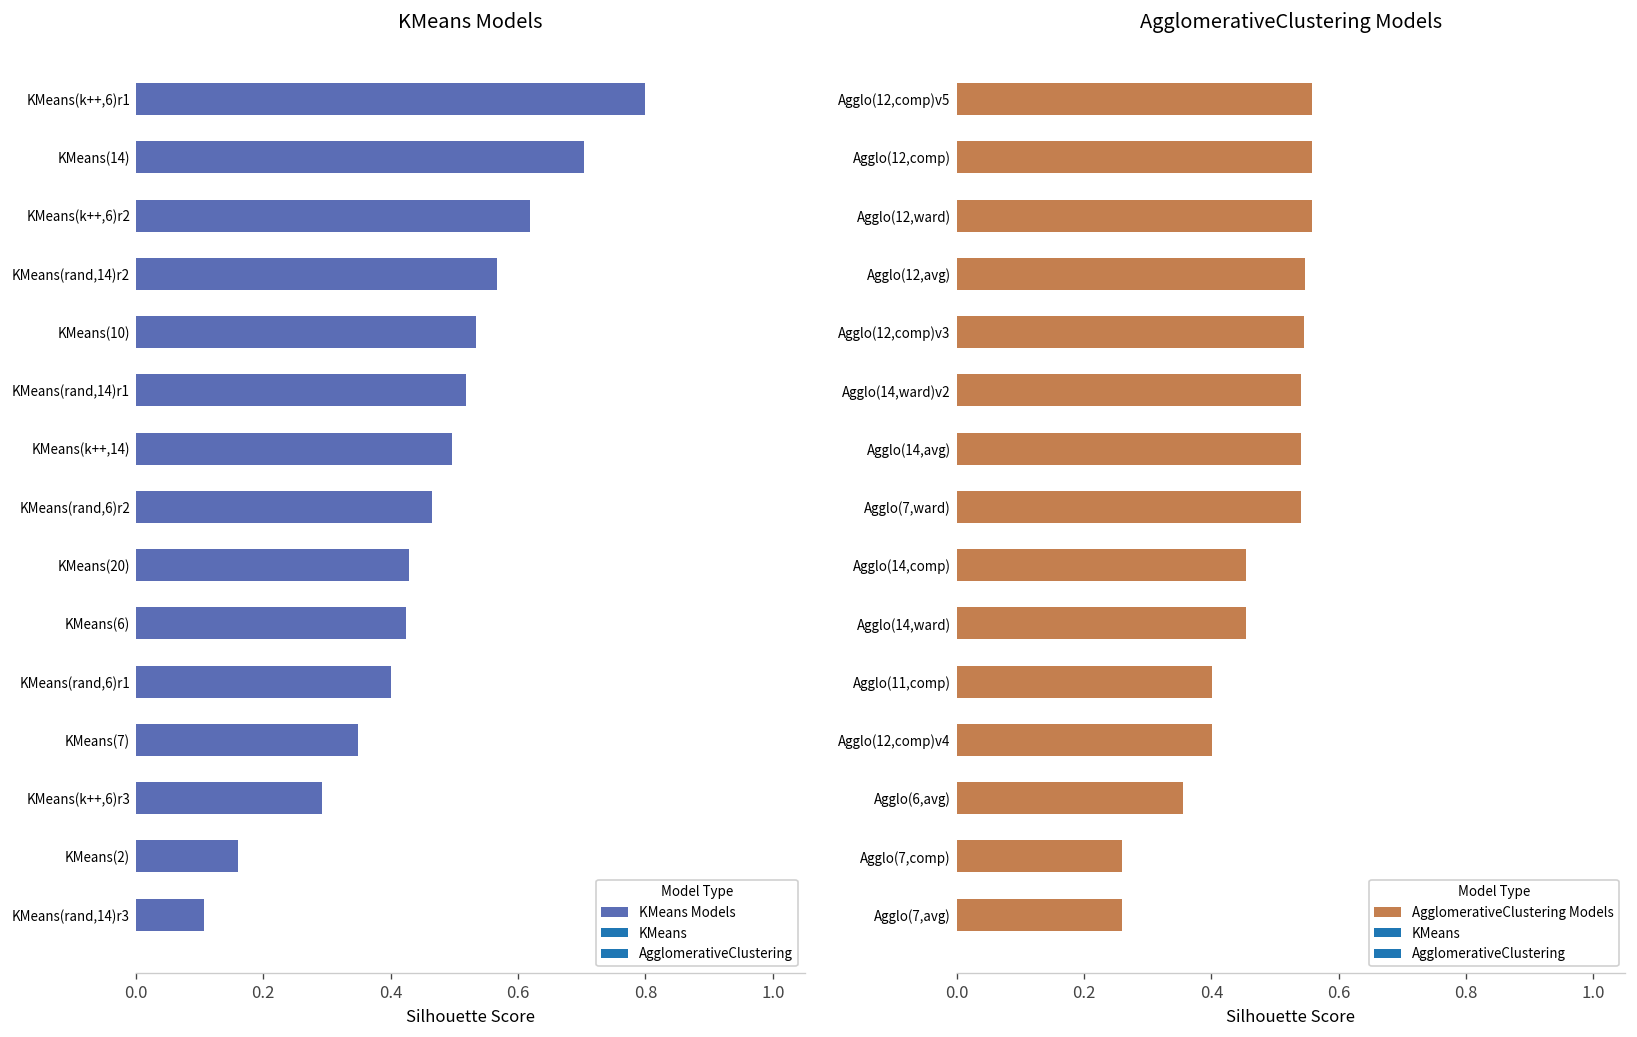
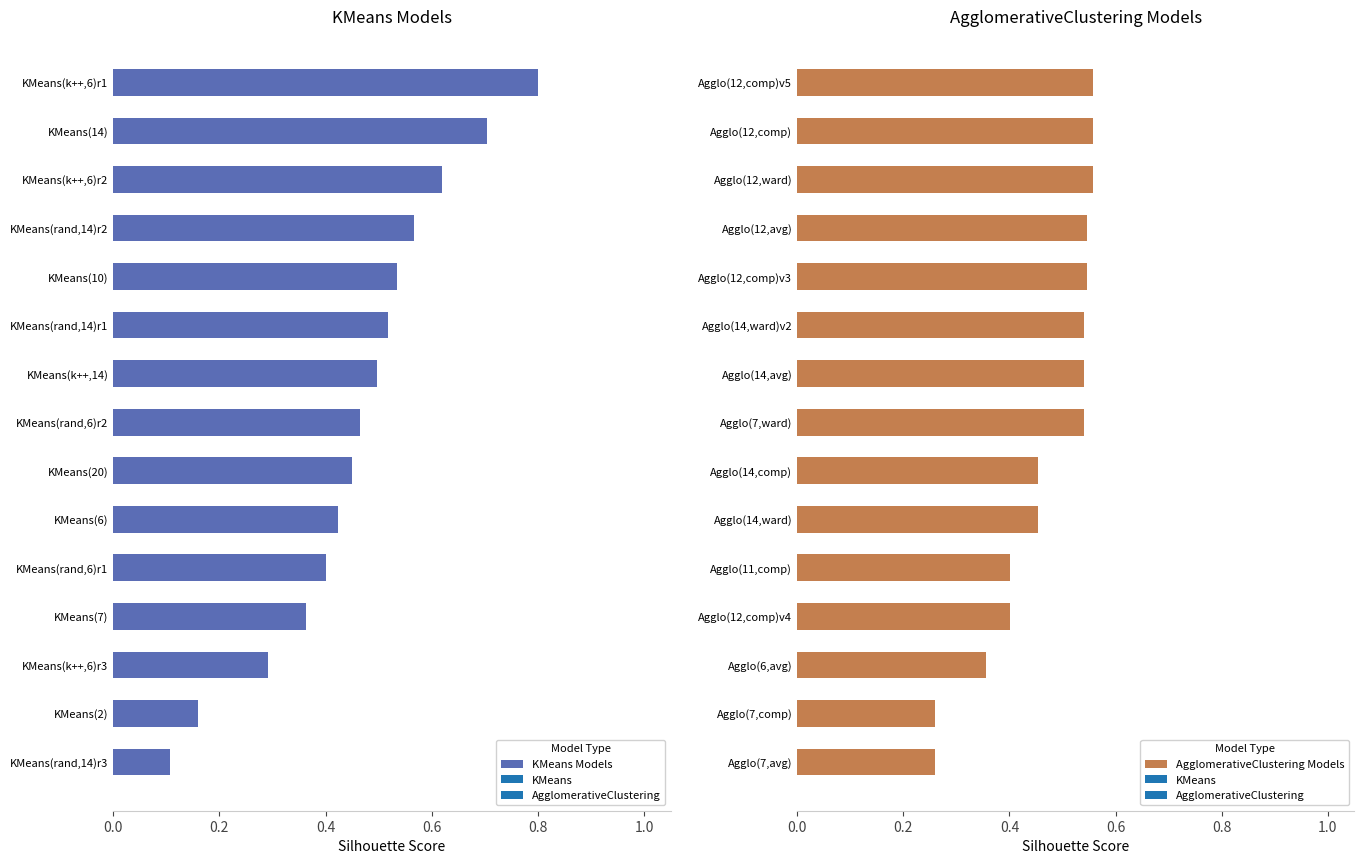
  {
    "KMeans Models": {
      "KMeans(k++,6)r1": 0.80,
      "KMeans(14)": 0.70,
      "KMeans(k++,6)r2": 0.62,
      "KMeans(rand,14)r2": 0.57,
      "KMeans(10)": 0.53,
      "KMeans(rand,14)r1": 0.52,
      "KMeans(k++,14)": 0.50,
      "KMeans(rand,6)r2": 0.47,
-     "KMeans(20)": 0.43,
+     "KMeans(20)": 0.45,
      "KMeans(6)": 0.42,
      "KMeans(rand,6)r1": 0.40,
-     "KMeans(7)": 0.35,
+     "KMeans(7)": 0.36,
      "KMeans(k++,6)r3": 0.29,
      "KMeans(2)": 0.16,
      "KMeans(rand,14)r3": 0.11
    },
    "AgglomerativeClustering Models": {
      "Agglo(12,comp)v5": 0.56,
      "Agglo(12,comp)": 0.56,
      "Agglo(12,ward)": 0.56,
      "Agglo(12,avg)": 0.55,
      "Agglo(12,comp)v3": 0.55,
      "Agglo(14,ward)v2": 0.54,
      "Agglo(14,avg)": 0.54,
      "Agglo(7,ward)": 0.54,
      "Agglo(14,comp)": 0.45,
      "Agglo(14,ward)": 0.45,
      "Agglo(11,comp)": 0.40,
      "Agglo(12,comp)v4": 0.40,
      "Agglo(6,avg)": 0.36,
      "Agglo(7,comp)": 0.26,
      "Agglo(7,avg)": 0.26
    }
  }
